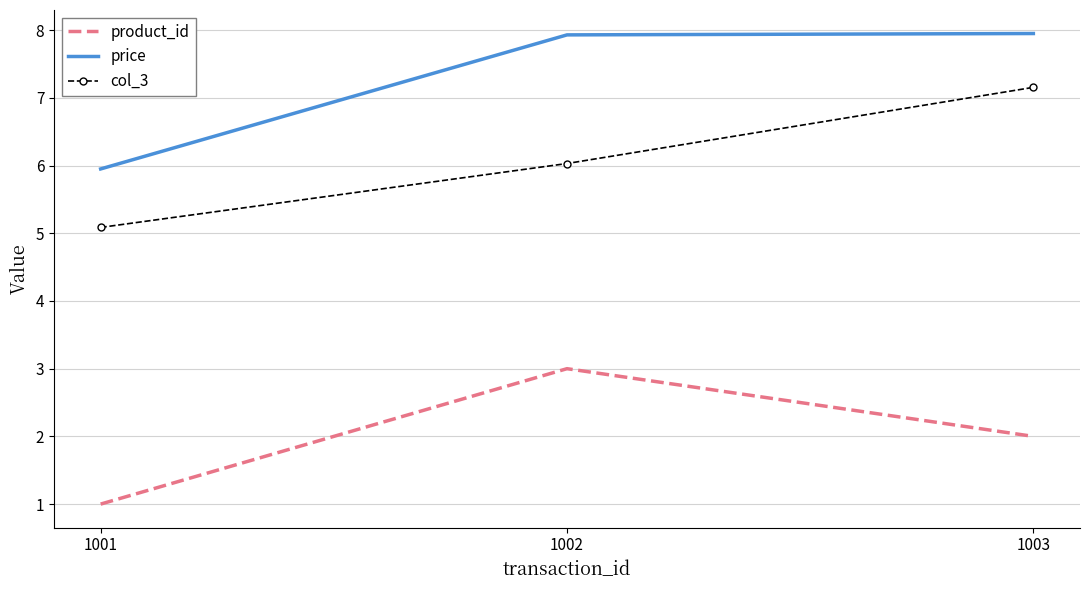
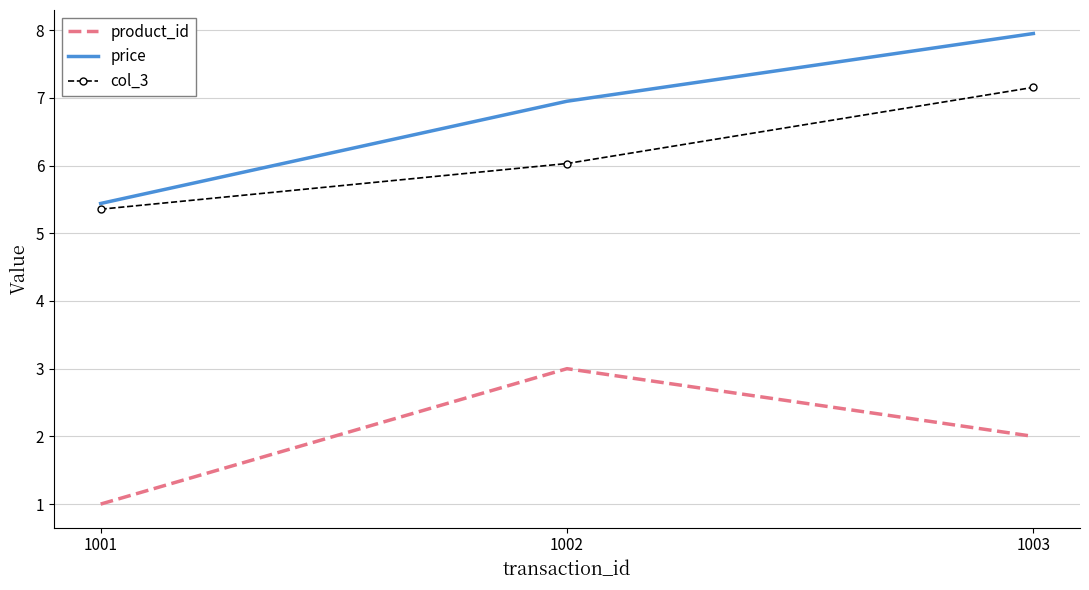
  {
    "product_id": {
      "1001": 1.0,
      "1002": 3.0,
      "1003": 2.0
    },
    "price": {
-     "1001": 6.0,
-     "1002": 7.9,
+     "1001": 5.4,
+     "1002": 7.0,
      "1003": 8.0
    },
    "col_3": {
-     "1001": 5.1,
+     "1001": 5.4,
      "1002": 6.0,
      "1003": 7.2
    }
  }
